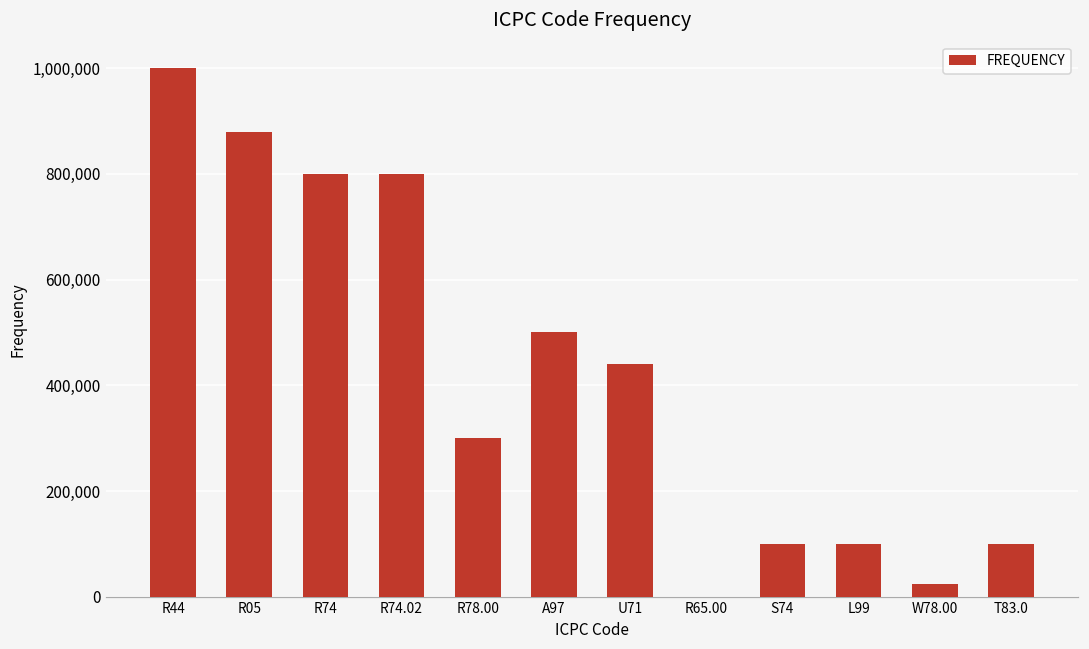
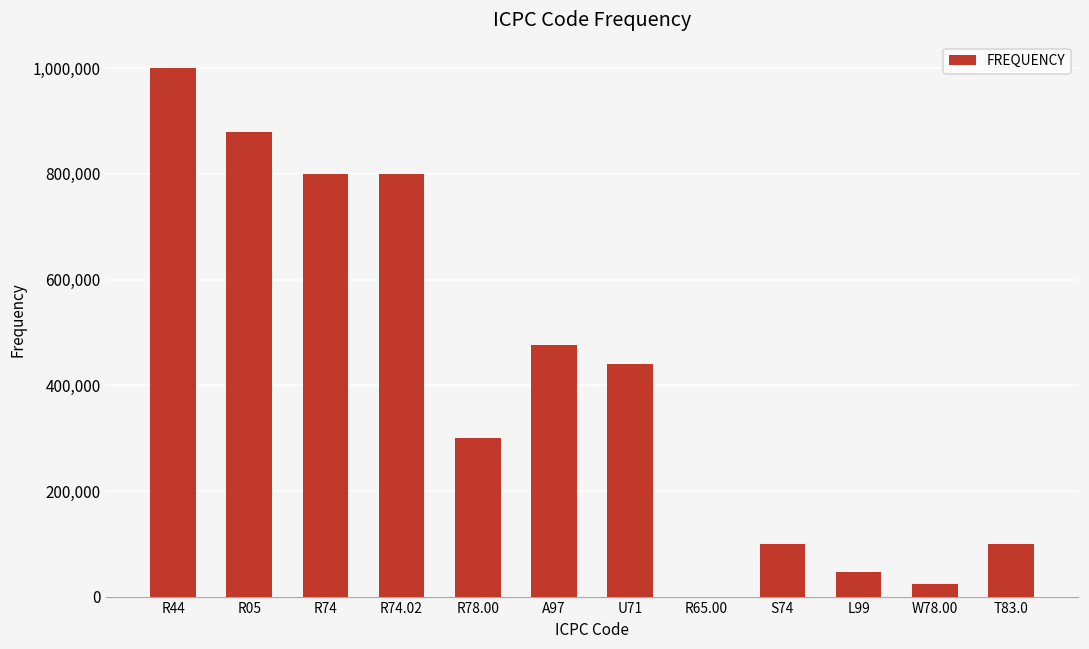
  {
    "R44": "1,000,000",
    "R05": "880,000",
    "R74": "800,000",
    "R74.02": "800,000",
    "R78.00": "300,000",
-   "A97": "500,000",
+   "A97": "480,000",
    "U71": "440,000",
    "S74": "100,000",
-   "L99": "100,000",
+   "L99": "50,000",
    "W78.00": "20,000",
    "T83.0": "100,000"
  }
